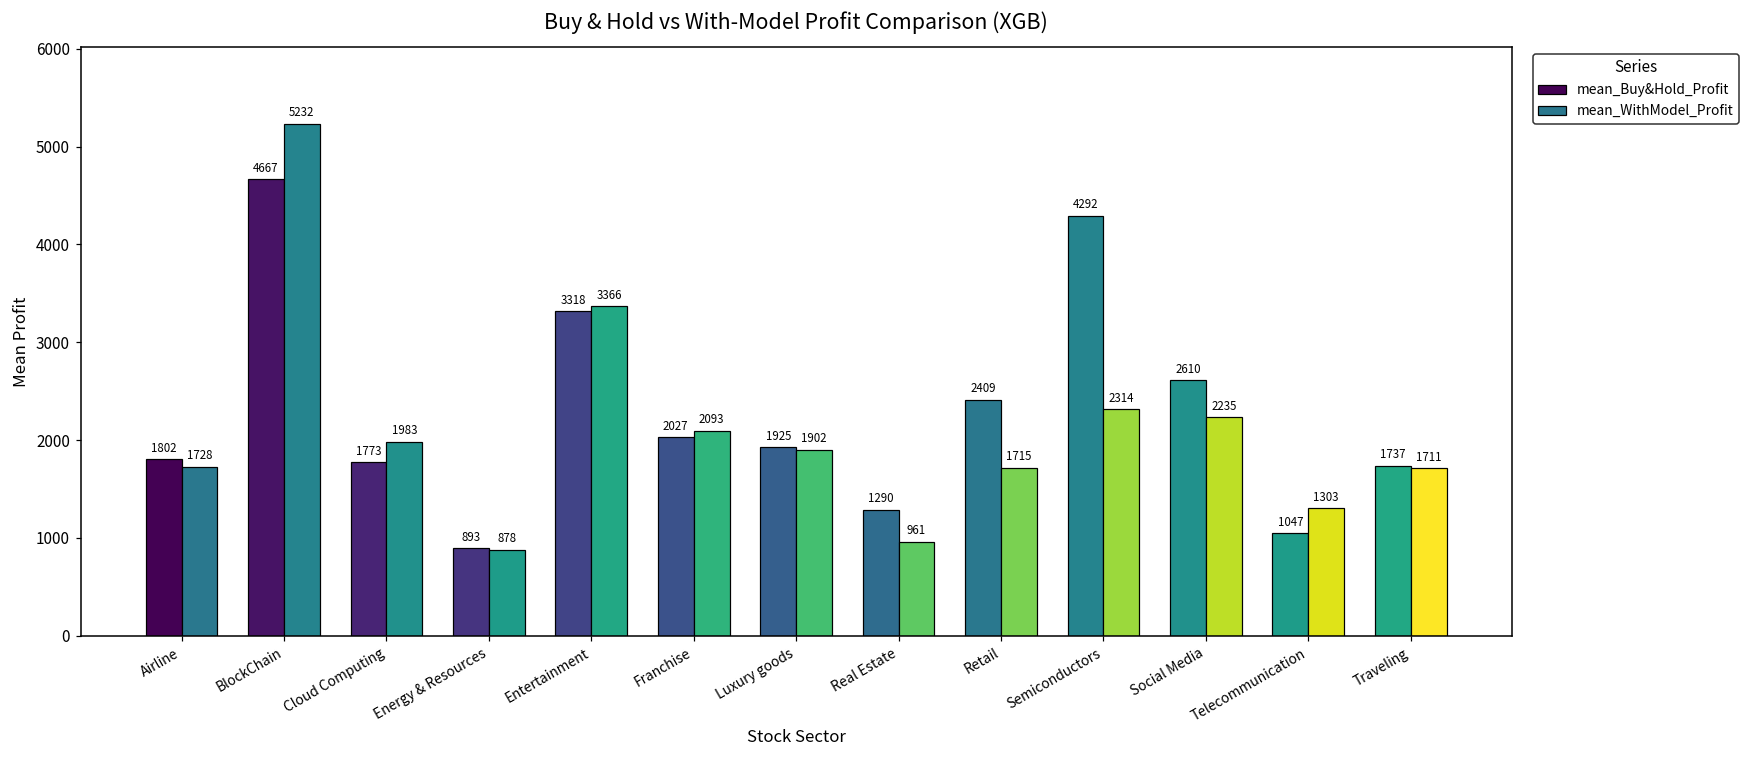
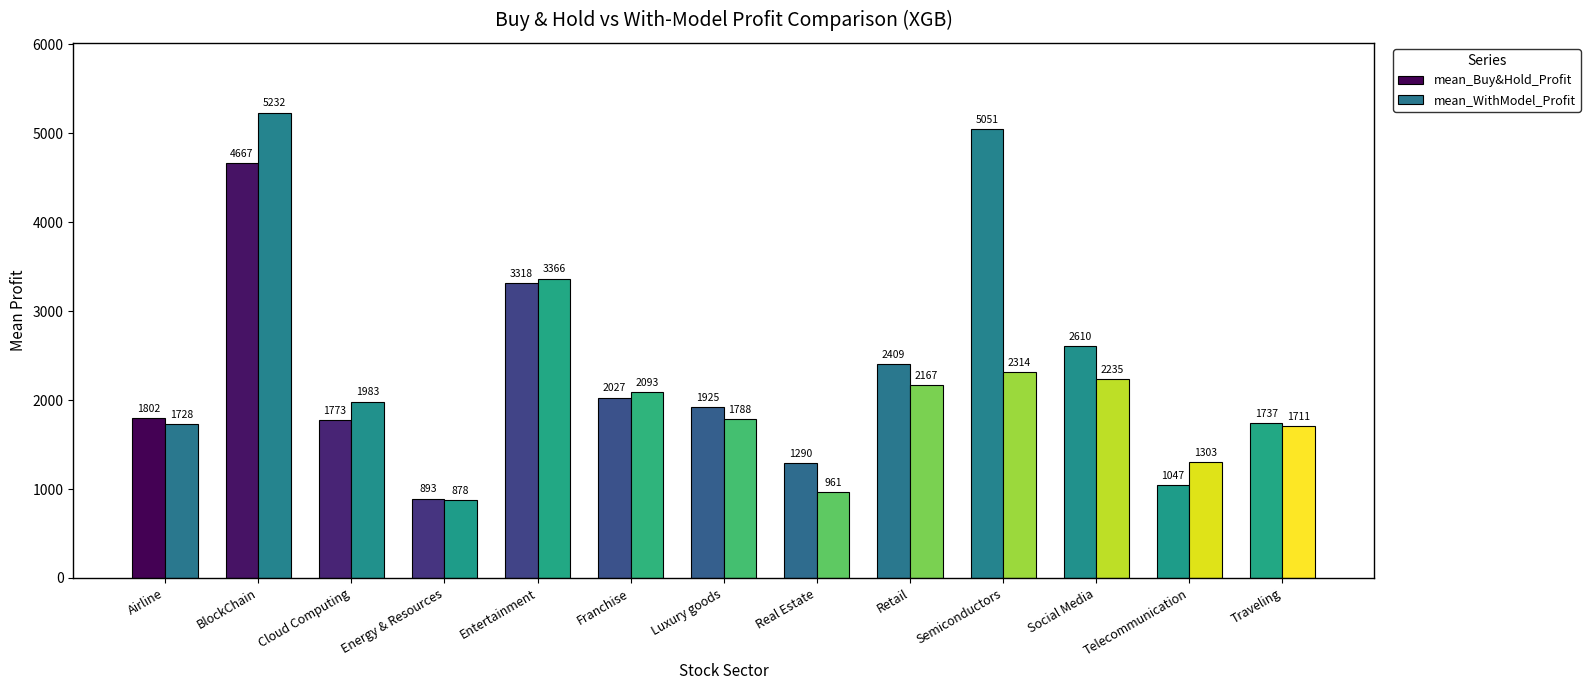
  {
    "mean_Buy&Hold_Profit": {
      "Airline": 1802,
      "BlockChain": 4667,
      "Cloud Computing": 1773,
      "Energy & Resources": 893,
      "Entertainment": 3318,
      "Franchise": 2027,
      "Luxury goods": 1925,
      "Real Estate": 1290,
      "Retail": 2409,
-     "Semiconductors": 4292,
+     "Semiconductors": 5051,
      "Social Media": 2610,
      "Telecommunication": 1047,
      "Traveling": 1737
    },
    "mean_WithModel_Profit": {
      "Airline": 1728,
      "BlockChain": 5232,
      "Cloud Computing": 1983,
      "Energy & Resources": 878,
      "Entertainment": 3366,
      "Franchise": 2093,
-     "Luxury goods": 1902,
+     "Luxury goods": 1788,
      "Real Estate": 961,
-     "Retail": 1715,
+     "Retail": 2167,
      "Semiconductors": 2314,
      "Social Media": 2235,
      "Telecommunication": 1303,
      "Traveling": 1711
    }
  }
